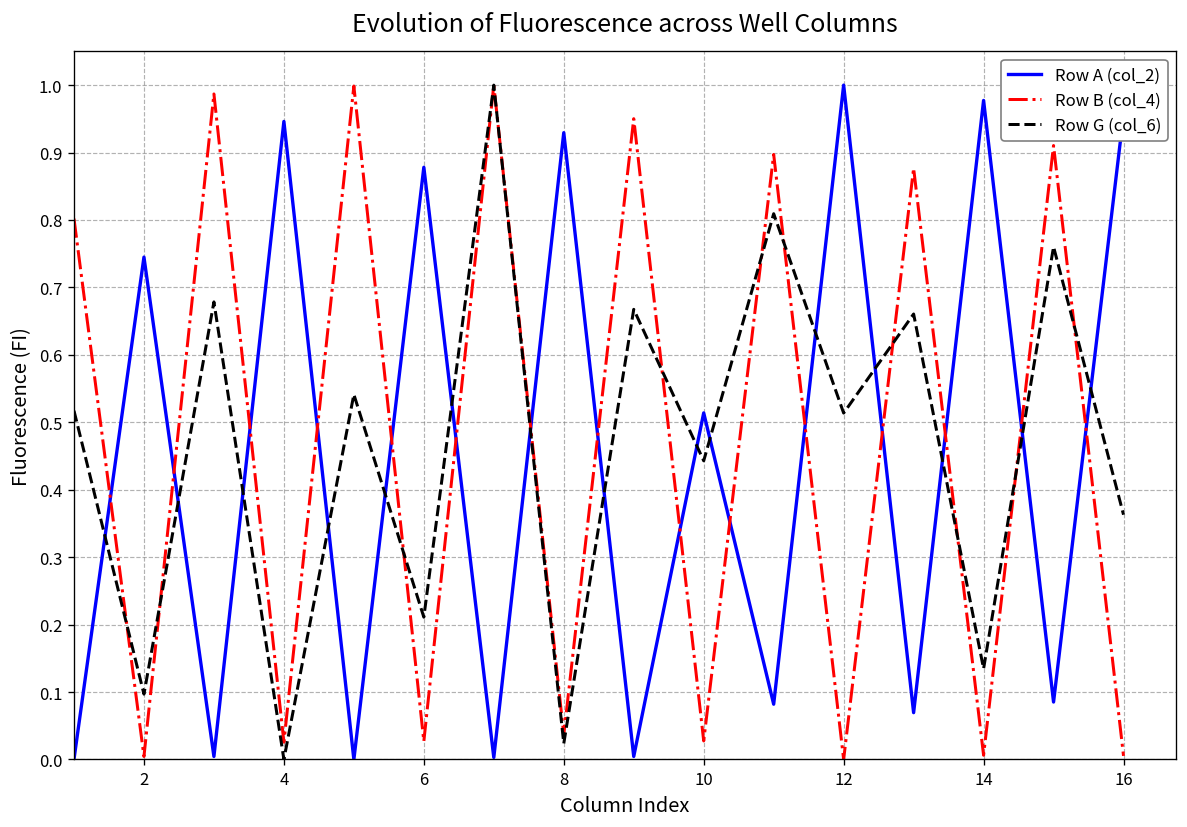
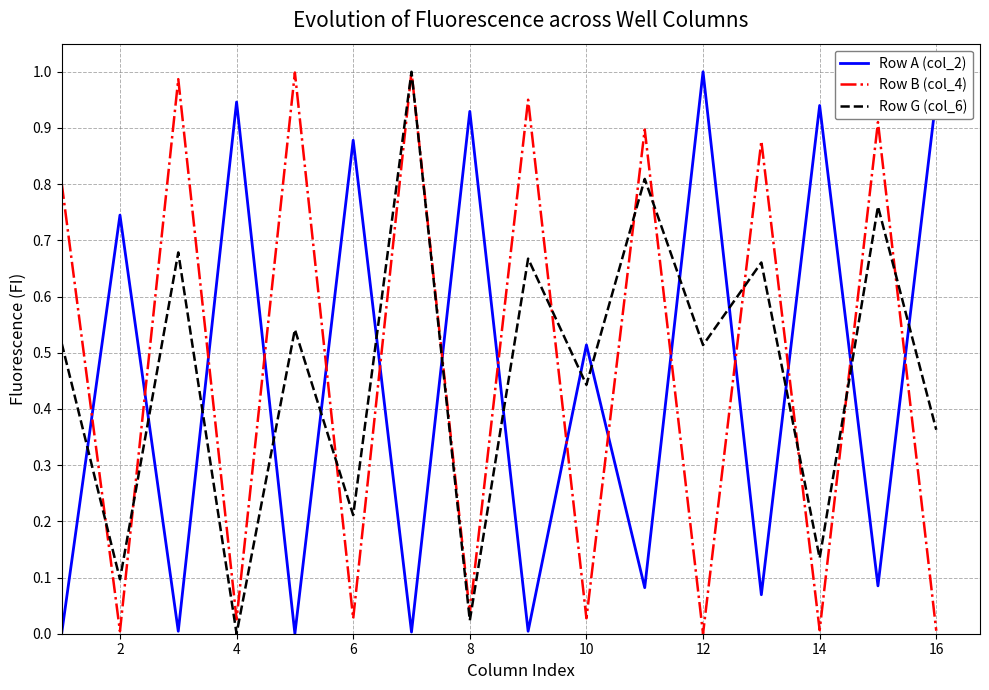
  {
    "Row A (col_2)": {
      "2": 0.74,
      "4": 0.95,
      "6": 0.88,
      "8": 0.93,
      "10": 0.51,
      "12": 1.00,
-     "14": 0.98
+     "14": 0.94
    },
    "Row B (col_4)": {
      "2": 0.00,
      "4": 0.03,
      "6": 0.03,
      "8": 0.04,
      "10": 0.03,
      "12": 0.00,
      "14": 0.01,
      "16": 0.01
    },
    "Row G (col_6)": {
      "2": 0.10,
      "4": 0.00,
      "6": 0.21,
      "8": 0.02,
      "10": 0.44,
      "12": 0.51,
      "14": 0.13,
      "16": 0.36
    }
  }
